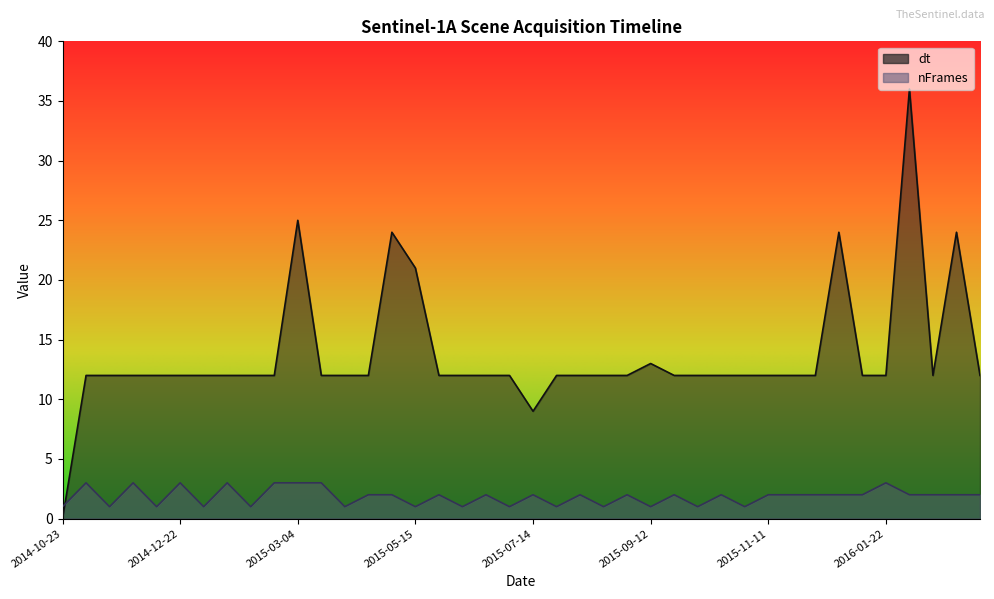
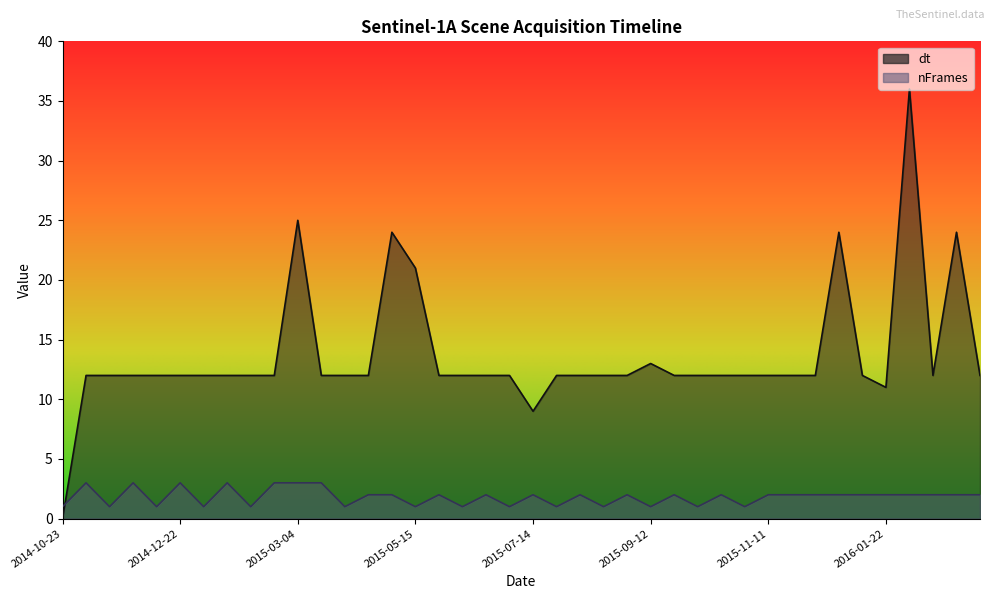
  {
    "dt": {
      "2014-10-23": 0,
      "2014-12-22": 12,
      "2015-03-04": 25,
      "2015-05-15": 21,
      "2015-07-14": 9,
      "2015-09-12": 13,
      "2015-11-11": 12,
-     "2016-01-22": 12
+     "2016-01-22": 11
    },
    "nFrames": {
      "2014-10-23": 1,
      "2014-12-22": 3,
      "2015-03-04": 3,
      "2015-05-15": 1,
      "2015-07-14": 2,
      "2015-09-12": 1,
      "2015-11-11": 2,
-     "2016-01-22": 3
+     "2016-01-22": 2
    }
  }
